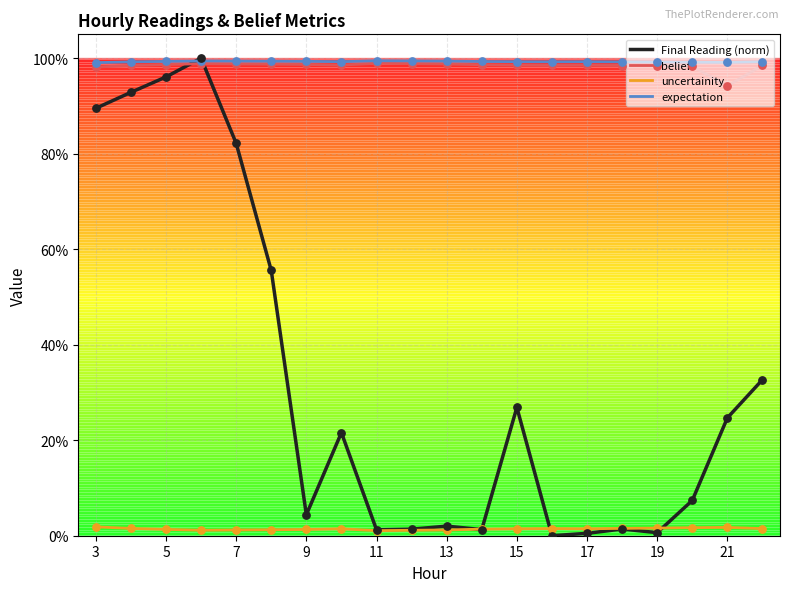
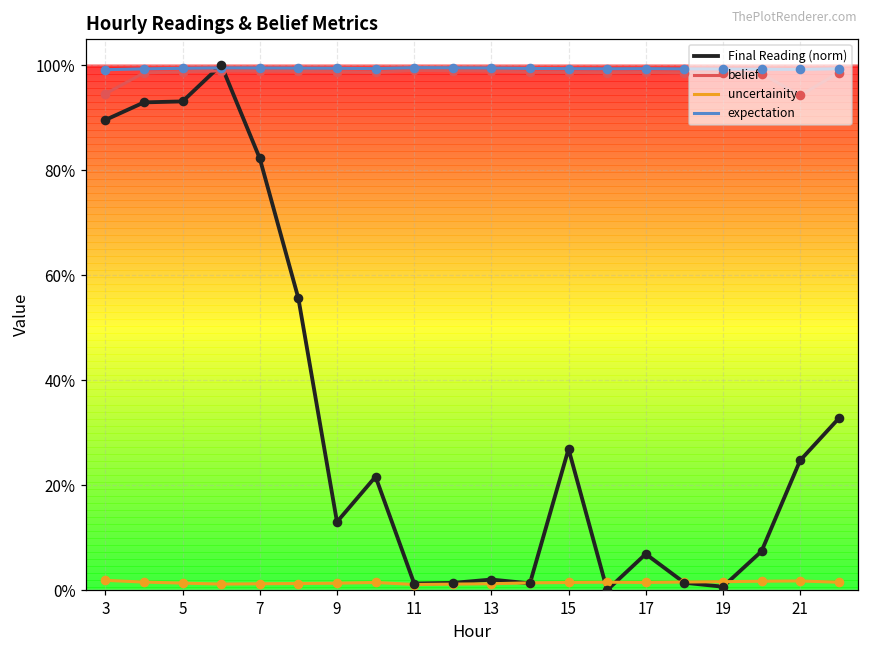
  {
    "Final Reading (norm)": {
      "3": "90%",
-     "5": "96%",
+     "5": "93%",
      "7": "82%",
-     "9": "4%",
+     "9": "13%",
      "13": "2%",
      "15": "27%",
-     "17": "0%",
+     "17": "7%",
      "19": "1%",
      "21": "25%"
    },
    "belief": {
-     "3": "98%",
+     "3": "94%",
      "5": "99%",
      "7": "99%",
      "9": "99%",
      "11": "99%",
      "13": "99%",
      "15": "99%",
      "17": "99%"
    },
    "uncertainity": {
      "3": "2%",
      "5": "1%",
      "7": "1%",
      "9": "1%",
      "13": "1%",
      "15": "1%",
      "17": "1%",
      "19": "2%",
      "21": "2%"
    },
    "expectation": {
      "3": "99%",
      "5": "99%",
      "7": "99%",
      "9": "99%",
      "11": "99%",
      "13": "99%",
      "15": "99%",
      "17": "99%"
    }
  }
